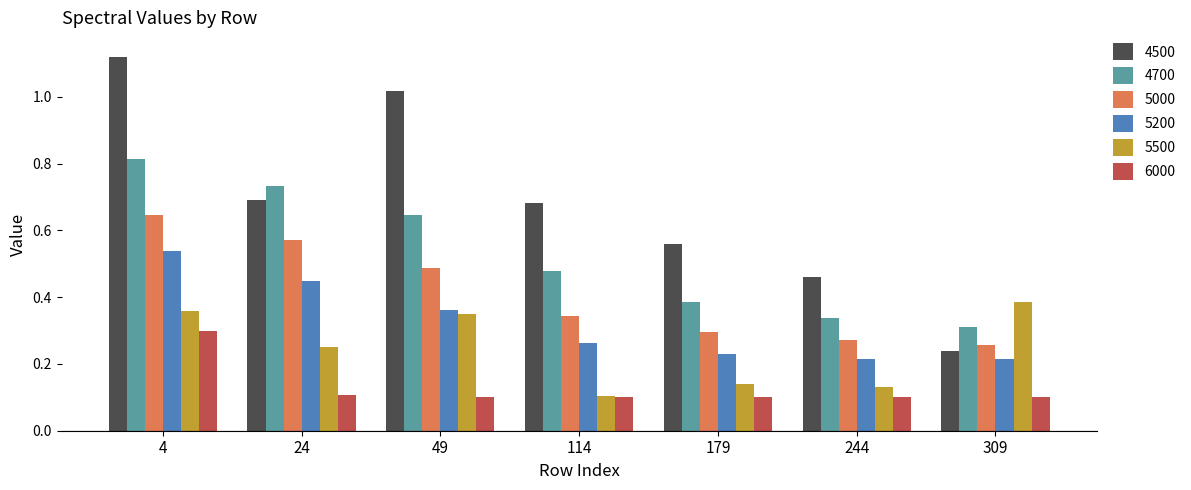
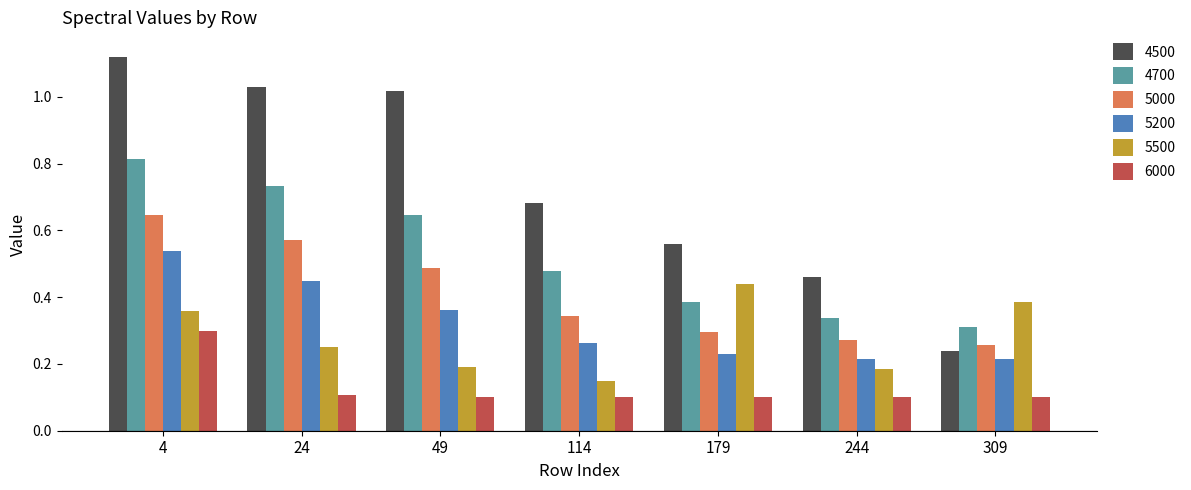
  {
    "4500": {
      "4": 1.12,
-     "24": 0.69,
+     "24": 1.03,
      "49": 1.02,
      "114": 0.68,
      "179": 0.56,
      "244": 0.46,
      "309": 0.24
    },
    "5500": {
      "4": 0.36,
      "24": 0.25,
-     "49": 0.35,
-     "114": 0.10,
-     "179": 0.14,
-     "244": 0.13,
+     "49": 0.19,
+     "114": 0.15,
+     "179": 0.44,
+     "244": 0.18,
      "309": 0.39
    }
  }
